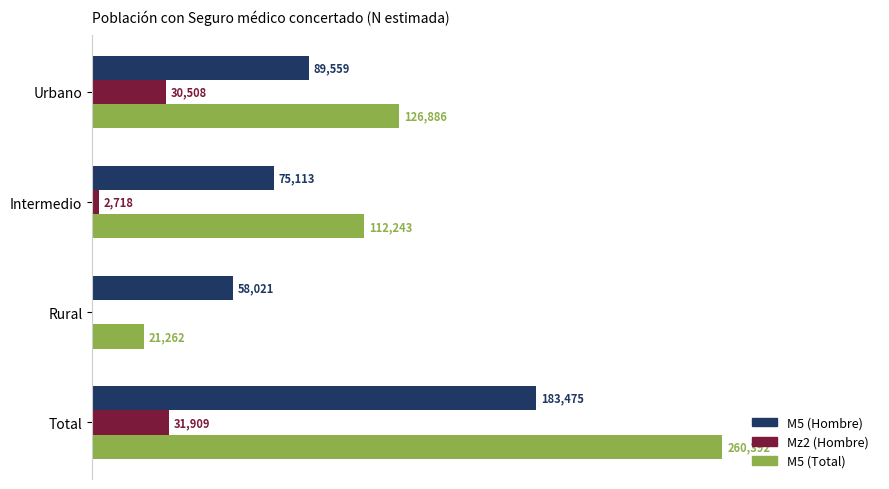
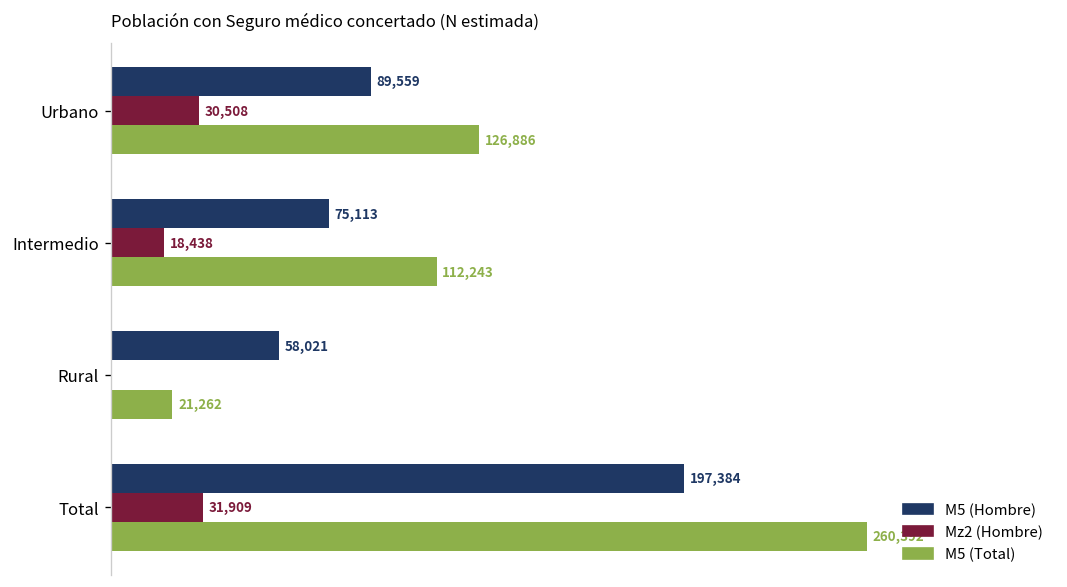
  {
    "M5 (Hombre)": {
      "Urbano": "89,559",
      "Intermedio": "75,113",
      "Rural": "58,021",
-     "Total": "183,475"
+     "Total": "197,384"
    },
    "Mz2 (Hombre)": {
      "Urbano": "30,508",
-     "Intermedio": "2,718",
+     "Intermedio": "18,438",
      "Total": "31,909"
    },
    "M5 (Total)": {
      "Urbano": "126,886",
      "Intermedio": "112,243",
      "Rural": "21,262",
      "Total": "260,392"
    }
  }
